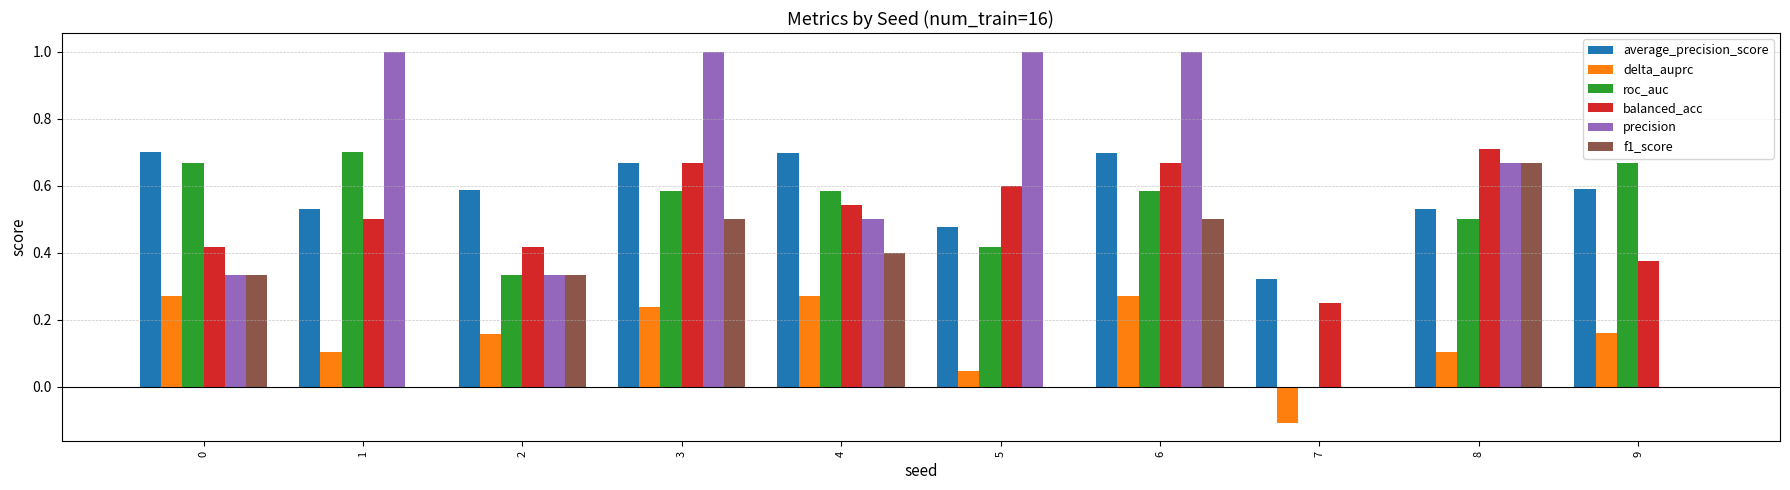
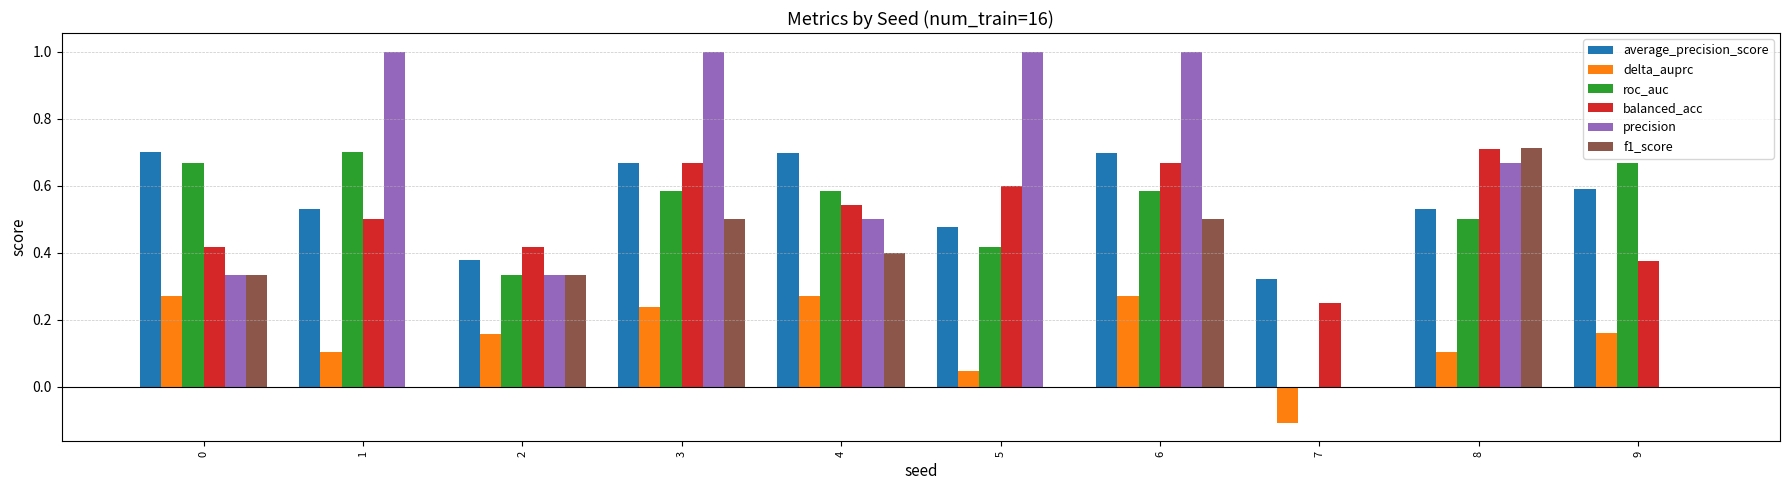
  {
    "average_precision_score": {
      "0": 0.70,
      "1": 0.53,
-     "2": 0.59,
+     "2": 0.38,
      "3": 0.67,
      "4": 0.70,
      "5": 0.48,
      "6": 0.70,
      "7": 0.32,
      "8": 0.53,
      "9": 0.59
    },
    "delta_auprc": {
      "0": 0.27,
      "1": 0.10,
      "2": 0.16,
      "3": 0.24,
      "4": 0.27,
      "5": 0.05,
      "6": 0.27,
      "7": -0.11,
      "8": 0.10,
      "9": 0.16
    },
    "roc_auc": {
      "0": 0.67,
      "1": 0.70,
      "2": 0.33,
      "3": 0.58,
      "4": 0.58,
      "5": 0.42,
      "6": 0.58,
      "7": 0.00,
      "8": 0.50,
      "9": 0.67
    },
    "balanced_acc": {
      "0": 0.42,
      "1": 0.50,
      "2": 0.42,
      "3": 0.67,
      "4": 0.54,
      "5": 0.60,
      "6": 0.67,
      "7": 0.25,
      "8": 0.71,
      "9": 0.38
    },
    "precision": {
      "0": 0.33,
      "1": 1.00,
      "2": 0.33,
      "3": 1.00,
      "4": 0.50,
      "5": 1.00,
      "6": 1.00,
      "7": 0.00,
      "8": 0.67,
      "9": 0.00
    },
    "f1_score": {
      "0": 0.33,
      "1": 0.00,
      "2": 0.33,
      "3": 0.50,
      "4": 0.40,
      "5": 0.00,
      "6": 0.50,
      "7": 0.00,
-     "8": 0.67,
+     "8": 0.71,
      "9": 0.00
    }
  }
